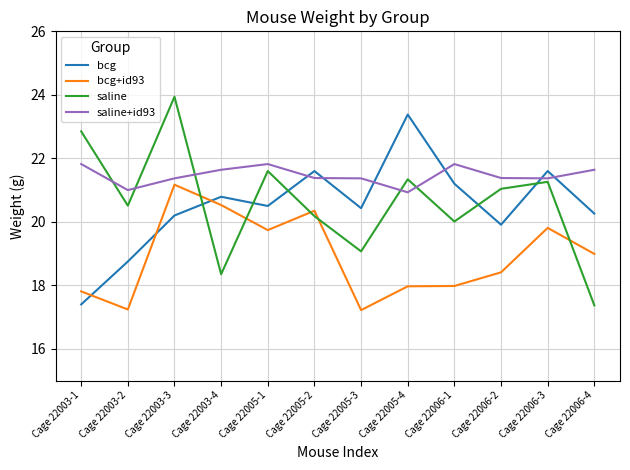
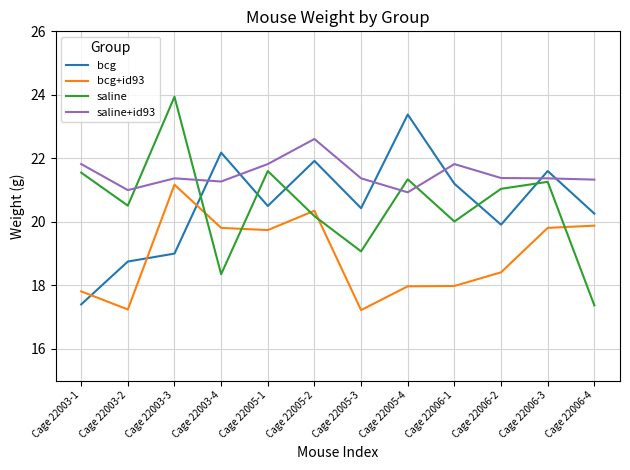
  {
    "bcg": {
      "Cage 22003-1": 17.4,
      "Cage 22003-2": 18.8,
-     "Cage 22003-3": 20.2,
-     "Cage 22003-4": 20.8,
+     "Cage 22003-3": 19.0,
+     "Cage 22003-4": 22.2,
      "Cage 22005-1": 20.5,
-     "Cage 22005-2": 21.6,
+     "Cage 22005-2": 21.9,
      "Cage 22005-3": 20.4,
      "Cage 22005-4": 23.4,
      "Cage 22006-1": 21.2,
      "Cage 22006-2": 19.9,
      "Cage 22006-3": 21.6,
      "Cage 22006-4": 20.3
    },
    "bcg+id93": {
      "Cage 22003-1": 17.8,
      "Cage 22003-2": 17.2,
      "Cage 22003-3": 21.2,
-     "Cage 22003-4": 20.5,
+     "Cage 22003-4": 19.8,
      "Cage 22005-1": 19.7,
      "Cage 22005-2": 20.4,
      "Cage 22005-3": 17.2,
      "Cage 22005-4": 18.0,
      "Cage 22006-1": 18.0,
      "Cage 22006-2": 18.4,
      "Cage 22006-3": 19.8,
-     "Cage 22006-4": 19.0
+     "Cage 22006-4": 19.9
    },
    "saline": {
-     "Cage 22003-1": 22.9,
+     "Cage 22003-1": 21.6,
      "Cage 22003-2": 20.5,
      "Cage 22003-3": 23.9,
      "Cage 22003-4": 18.4,
      "Cage 22005-1": 21.6,
      "Cage 22005-2": 20.2,
      "Cage 22005-3": 19.1,
      "Cage 22005-4": 21.3,
      "Cage 22006-1": 20.0,
      "Cage 22006-2": 21.0,
      "Cage 22006-3": 21.3,
      "Cage 22006-4": 17.4
    },
    "saline+id93": {
      "Cage 22003-1": 21.8,
      "Cage 22003-2": 21.0,
      "Cage 22003-3": 21.4,
-     "Cage 22003-4": 21.6,
+     "Cage 22003-4": 21.3,
      "Cage 22005-1": 21.8,
-     "Cage 22005-2": 21.4,
+     "Cage 22005-2": 22.6,
      "Cage 22005-3": 21.4,
      "Cage 22005-4": 20.9,
      "Cage 22006-1": 21.8,
      "Cage 22006-2": 21.4,
      "Cage 22006-3": 21.4,
-     "Cage 22006-4": 21.6
+     "Cage 22006-4": 21.3
    }
  }
